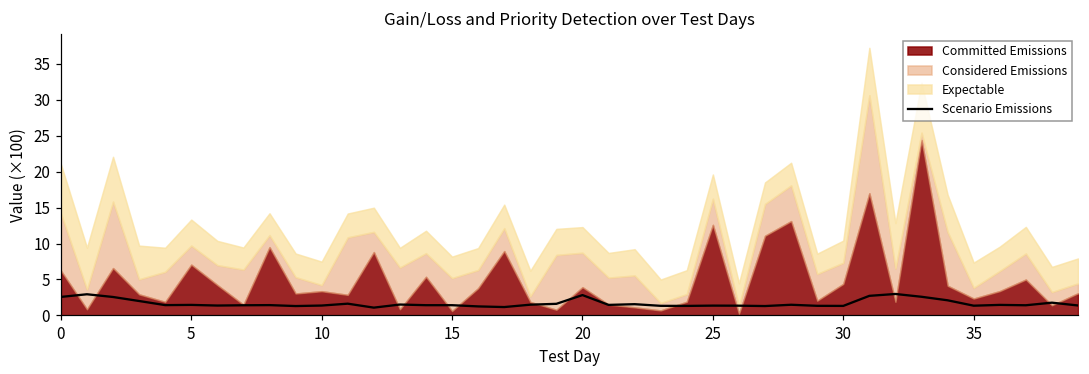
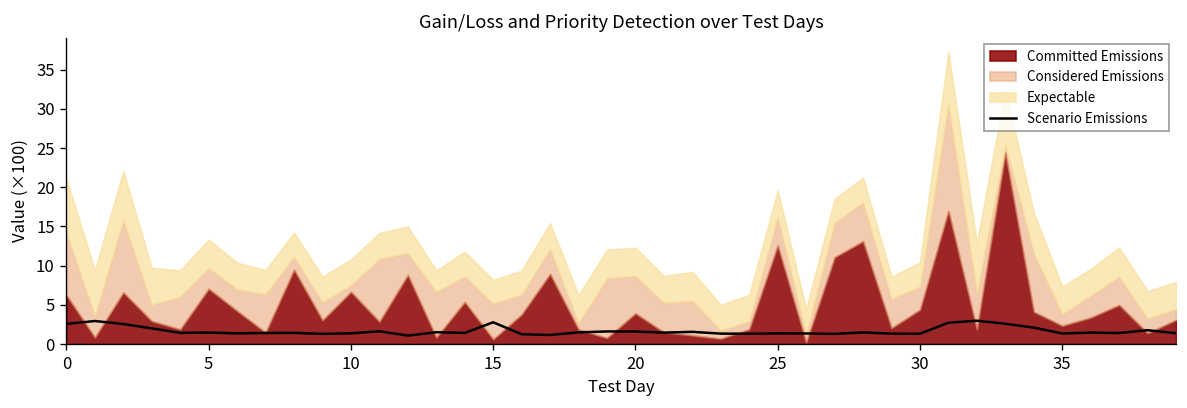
  {
    "Scenario Emissions": {
      "0": 3,
      "5": 1,
      "10": 1,
-     "15": 1,
-     "20": 3,
+     "15": 3,
+     "20": 2,
      "25": 1,
      "30": 1,
      "35": 1
    },
    "Committed Emissions": {
      "0": 6,
      "5": 7,
-     "10": 3,
+     "10": 7,
      "15": 1,
      "20": 4,
      "25": 13,
      "30": 4,
      "35": 2
    }
  }
